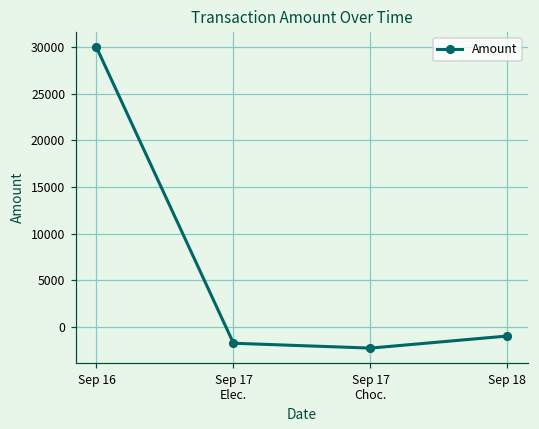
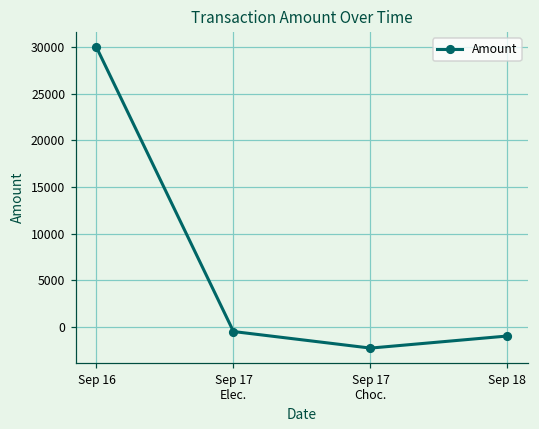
  {
    "Sep 16": 30000,
-   "Sep 17 Elec.": -2000,
+   "Sep 17 Elec.": -1000,
    "Sep 17 Choc.": -2000,
    "Sep 18": -1000
  }
